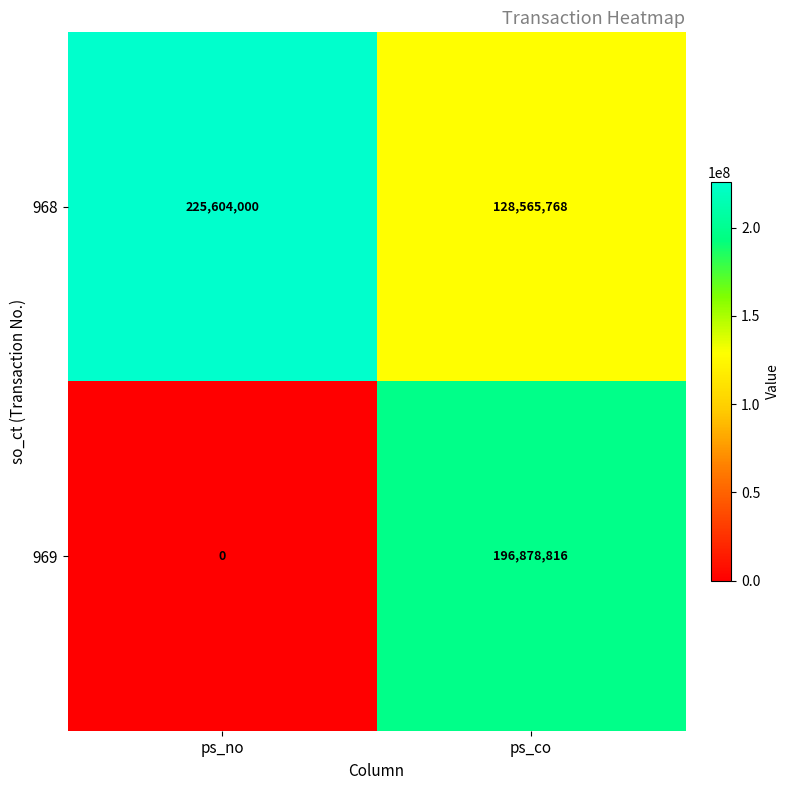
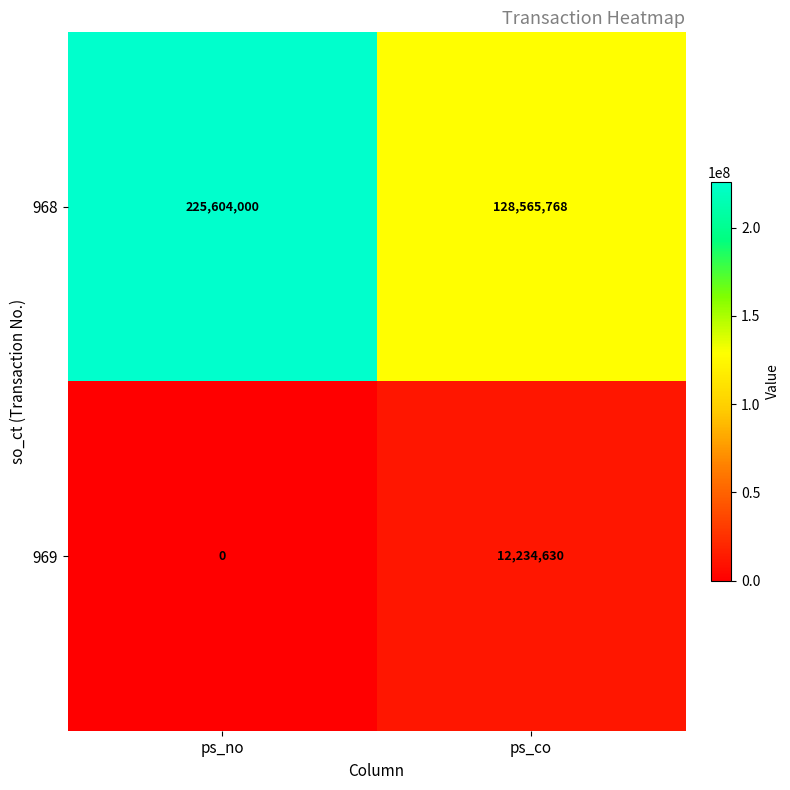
  {
    "968": {
      "ps_no": "225,604,000",
      "ps_co": "128,565,768"
    },
    "969": {
      "ps_no": "0",
-     "ps_co": "196,878,816"
+     "ps_co": "12,234,630"
    }
  }
